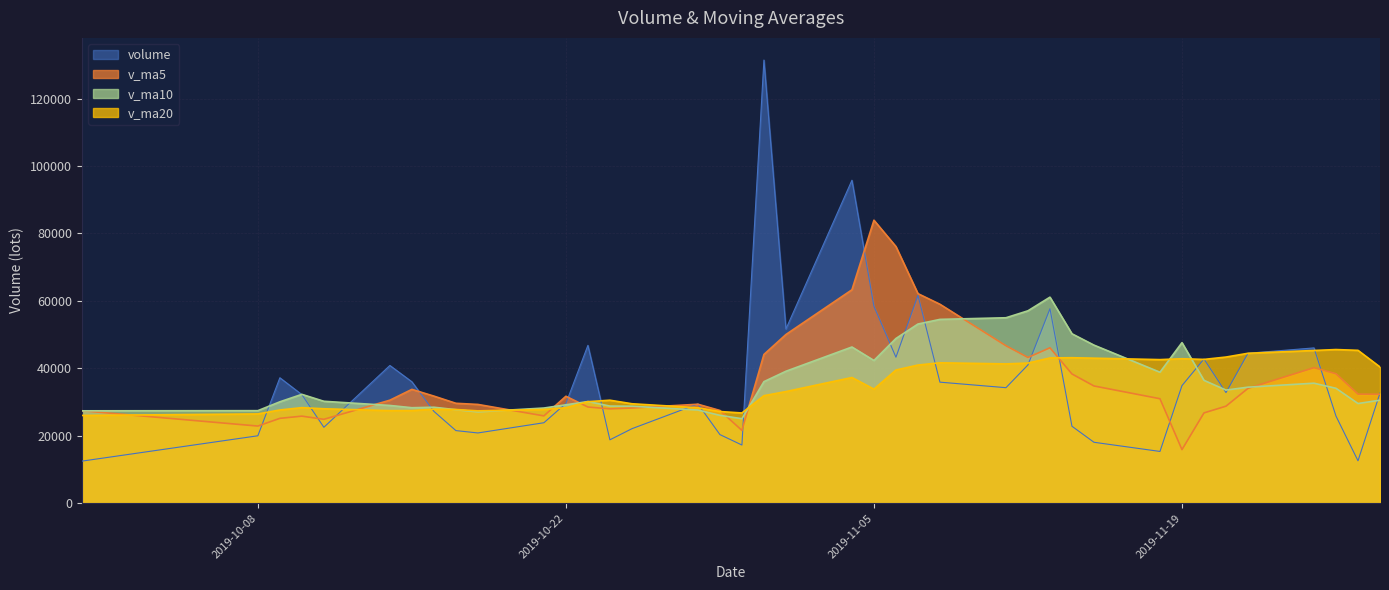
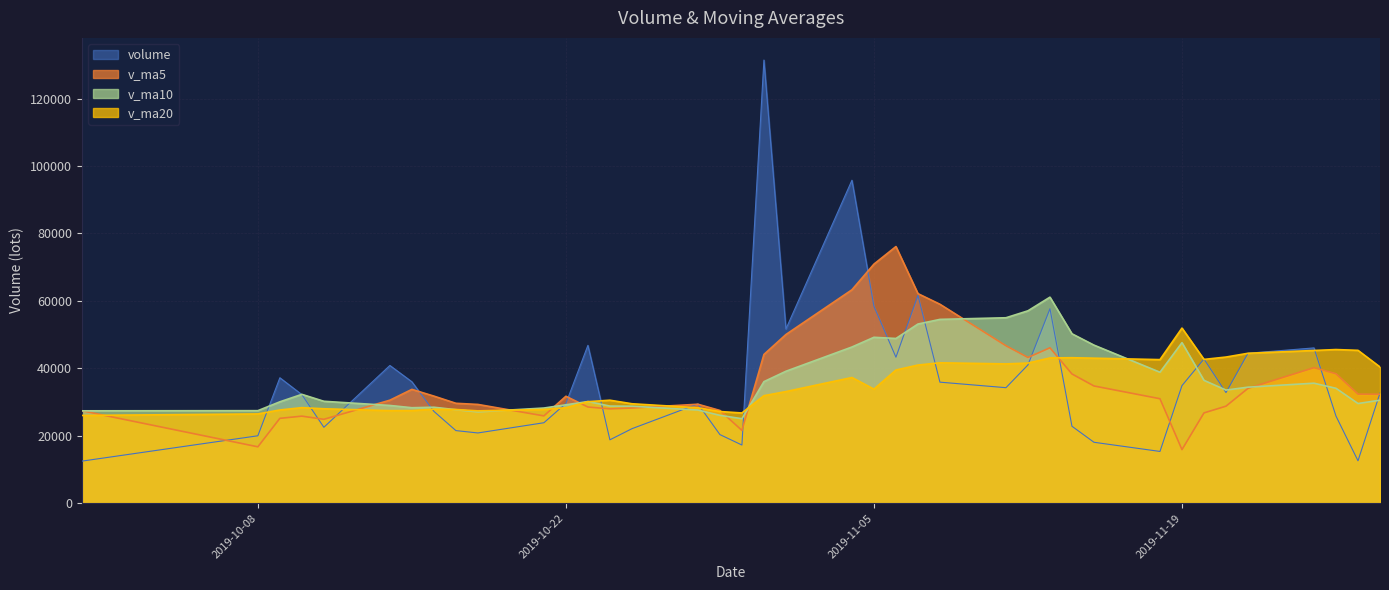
  {
    "volume": {
      "2019-10-08": 20000,
      "2019-11-05": 58000,
      "2019-11-19": 35000
    },
    "v_ma5": {
-     "2019-10-08": 23000,
+     "2019-10-08": 17000,
      "2019-10-22": 32000,
-     "2019-11-05": 84000,
+     "2019-11-05": 71000,
      "2019-11-19": 16000
    },
    "v_ma10": {
      "2019-10-08": 27000,
-     "2019-11-05": 42000,
+     "2019-11-05": 49000,
      "2019-11-19": 48000
    },
    "v_ma20": {
      "2019-10-08": 26000,
      "2019-10-22": 28000,
      "2019-11-05": 34000,
-     "2019-11-19": 43000
+     "2019-11-19": 52000
    }
  }
